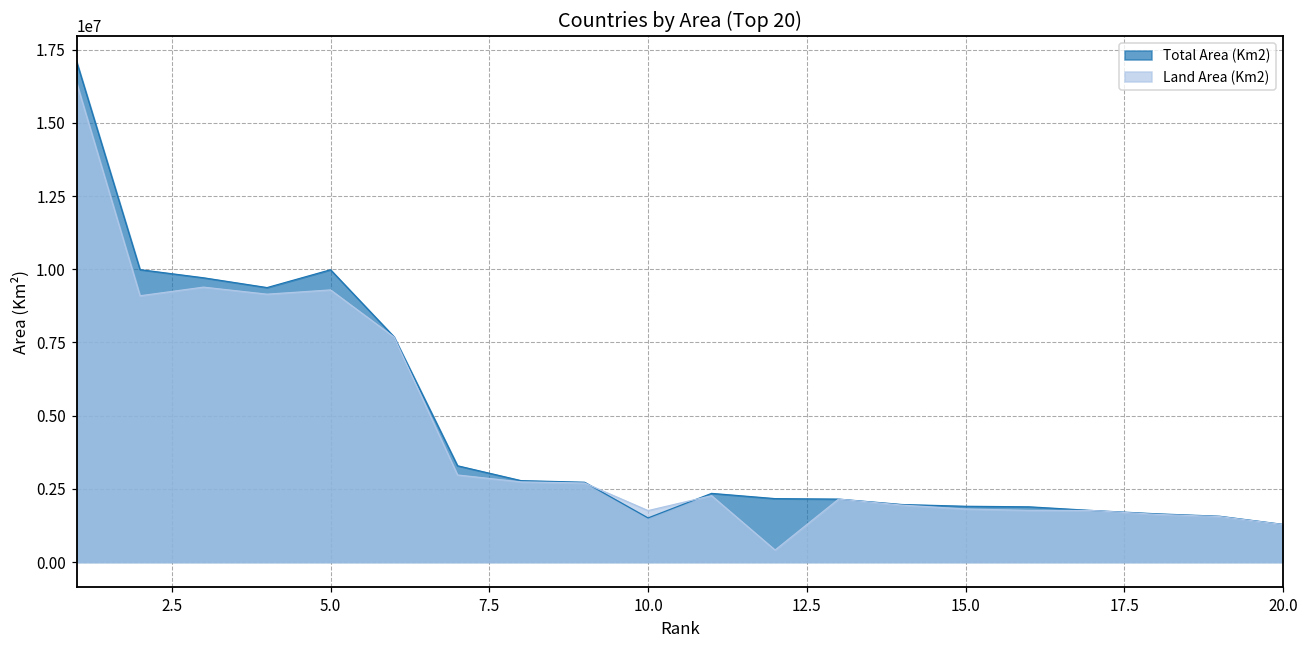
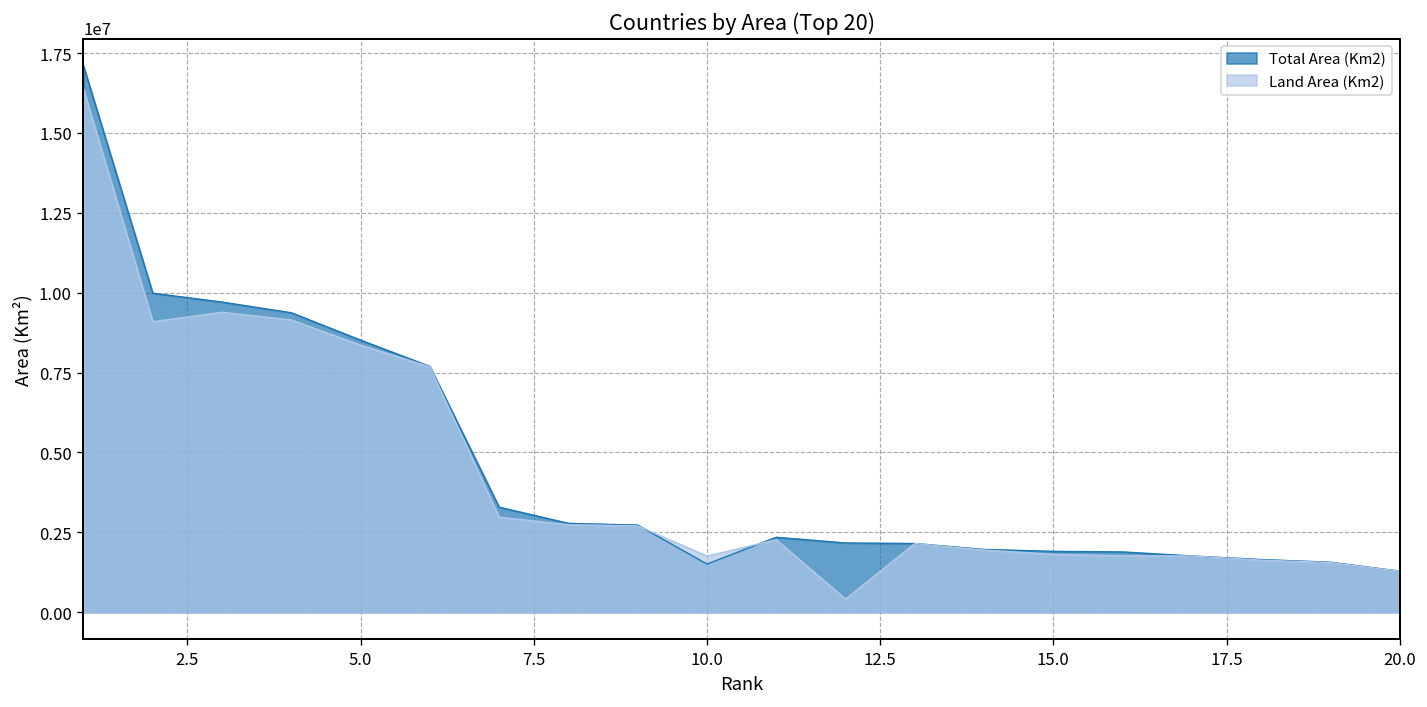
  {
    "Total Area (Km2)": {
-     "5.0": 10000000,
+     "5.0": 8500000,
      "10.0": 1500000
    },
    "Land Area (Km2)": {
-     "5.0": 9300000,
+     "5.0": 8400000,
      "10.0": 1800000
    }
  }
